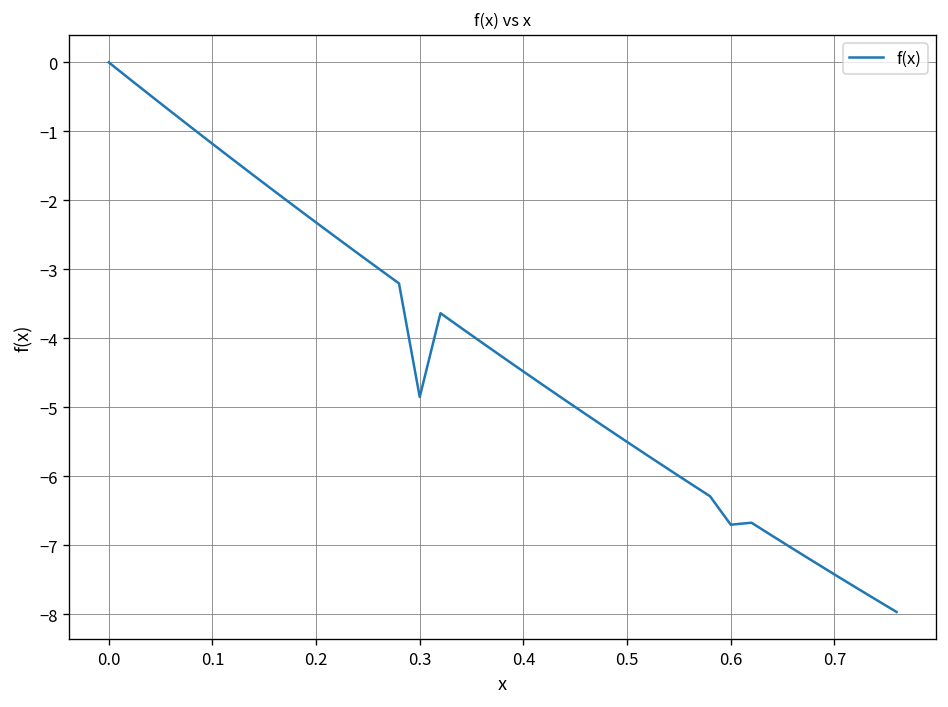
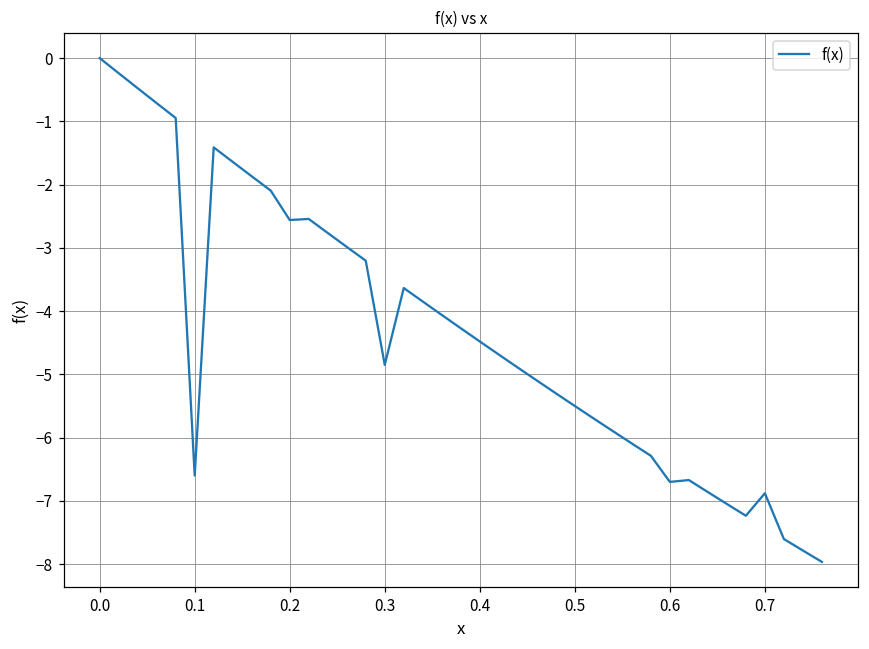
  {
    "0.0": 0.0,
-   "0.1": -1.2,
-   "0.2": -2.3,
+   "0.1": -6.6,
+   "0.2": -2.6,
    "0.3": -4.9,
    "0.4": -4.5,
    "0.5": -5.5,
    "0.6": -6.7,
-   "0.7": -7.4
+   "0.7": -6.9
  }
